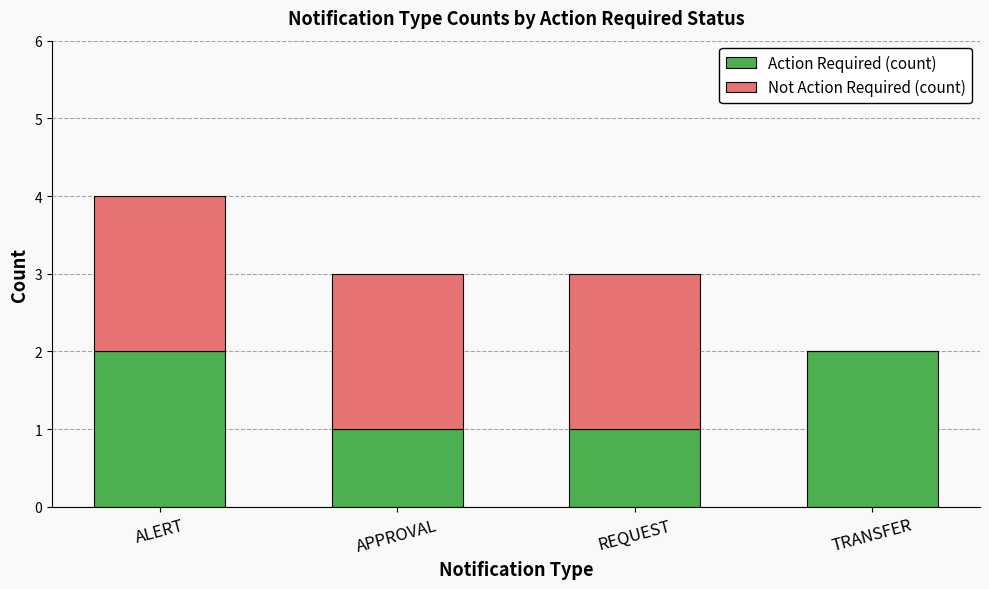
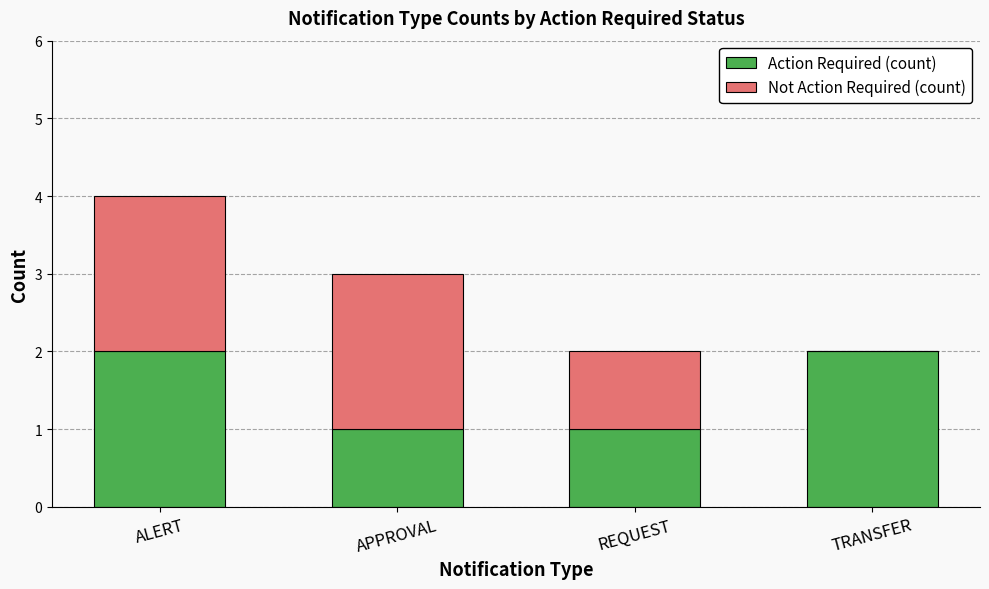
  {
    "Action Required (count)": {
      "ALERT": 2,
      "APPROVAL": 1,
      "REQUEST": 1,
      "TRANSFER": 2
    },
    "Not Action Required (count)": {
      "ALERT": 2,
      "APPROVAL": 2,
-     "REQUEST": 2,
+     "REQUEST": 1,
      "TRANSFER": 0
    }
  }
